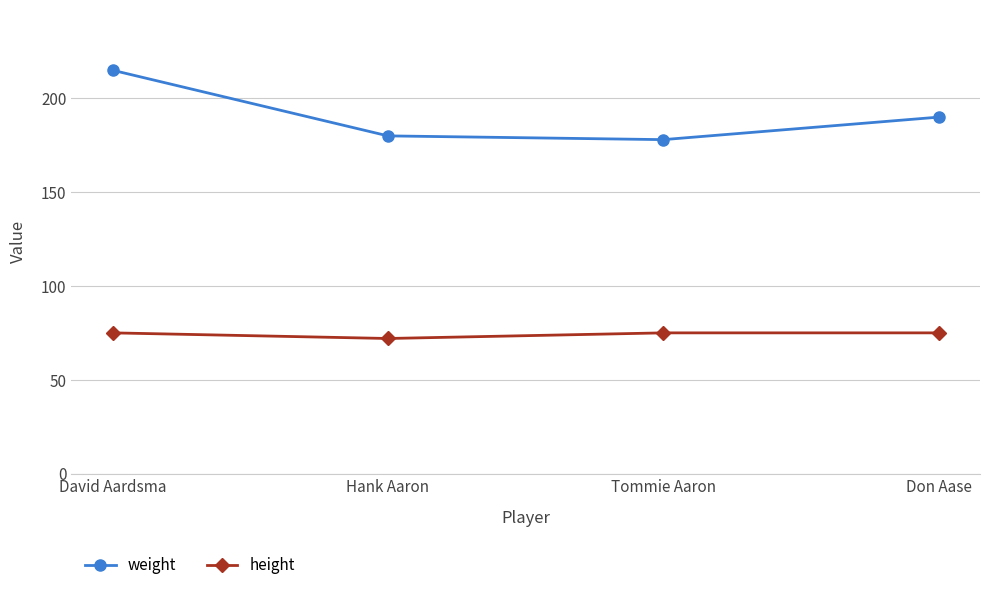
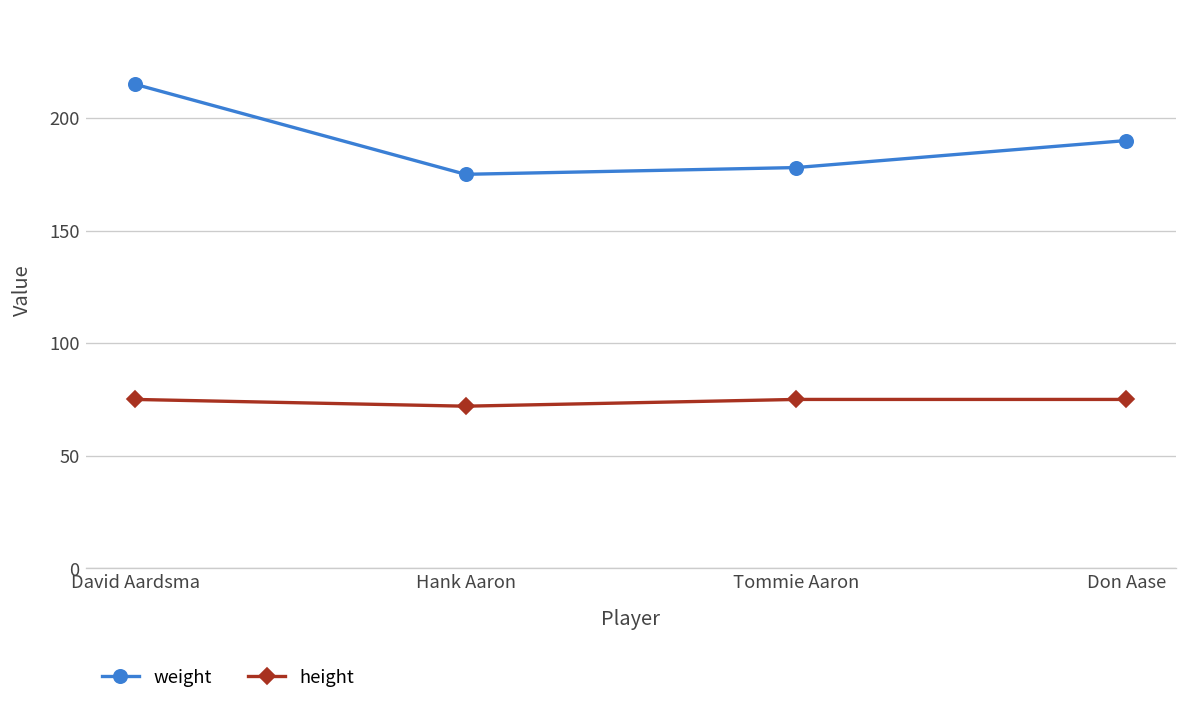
  {
    "weight": {
      "David Aardsma": 215,
-     "Hank Aaron": 180,
+     "Hank Aaron": 175,
      "Tommie Aaron": 178,
      "Don Aase": 190
    },
    "height": {
      "David Aardsma": 75,
      "Hank Aaron": 72,
      "Tommie Aaron": 75,
      "Don Aase": 75
    }
  }
